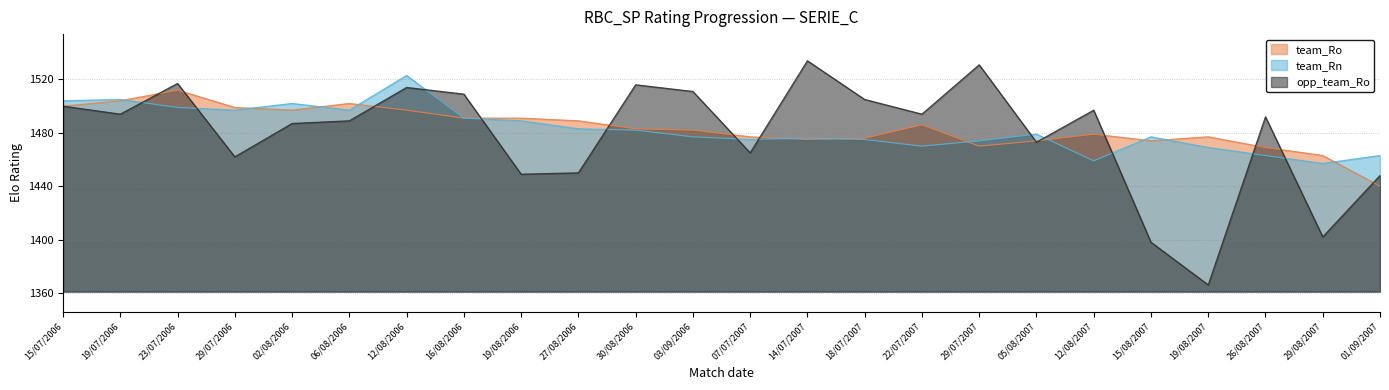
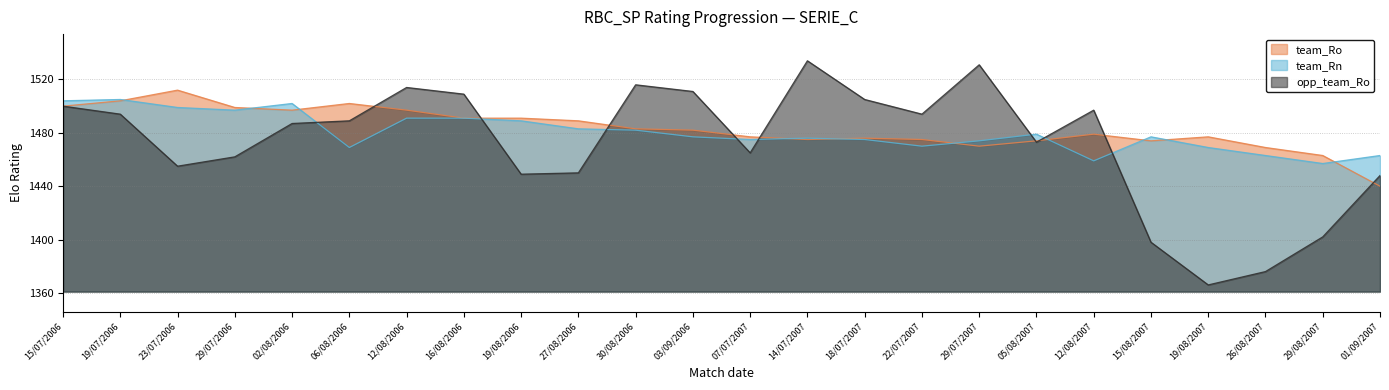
  {
    "team_Ro": {
      "23/07/2006": 1512,
      "29/07/2006": 1499,
      "02/08/2006": 1497,
      "06/08/2006": 1502,
      "12/08/2006": 1497,
      "19/08/2006": 1491,
      "27/08/2006": 1489,
      "03/09/2006": 1482,
      "07/07/2007": 1477,
-     "22/07/2007": 1486,
+     "22/07/2007": 1475,
      "29/07/2007": 1470,
      "12/08/2007": 1479,
      "15/08/2007": 1474,
      "19/08/2007": 1477,
      "26/08/2007": 1469,
      "29/08/2007": 1463,
      "01/09/2007": 1440
    },
    "team_Rn": {
      "15/07/2006": 1504,
      "23/07/2006": 1499,
      "29/07/2006": 1497,
      "02/08/2006": 1502,
-     "06/08/2006": 1497,
-     "12/08/2006": 1523,
+     "06/08/2006": 1469,
+     "12/08/2006": 1491,
      "19/08/2006": 1489,
      "27/08/2006": 1483,
      "03/09/2006": 1477,
      "07/07/2007": 1475,
      "22/07/2007": 1470,
      "29/07/2007": 1474,
      "05/08/2007": 1479,
      "12/08/2007": 1459,
      "15/08/2007": 1477,
      "19/08/2007": 1469,
      "26/08/2007": 1463,
      "29/08/2007": 1457,
      "01/09/2007": 1463
    },
    "opp_team_Ro": {
      "19/07/2006": 1494,
-     "23/07/2006": 1517,
+     "23/07/2006": 1455,
      "29/07/2006": 1462,
      "02/08/2006": 1487,
      "06/08/2006": 1489,
      "12/08/2006": 1514,
      "16/08/2006": 1509,
      "19/08/2006": 1449,
      "27/08/2006": 1450,
      "30/08/2006": 1516,
      "03/09/2006": 1511,
      "07/07/2007": 1465,
      "14/07/2007": 1534,
      "18/07/2007": 1505,
      "22/07/2007": 1494,
      "29/07/2007": 1531,
      "12/08/2007": 1497,
      "15/08/2007": 1398,
      "19/08/2007": 1366,
-     "26/08/2007": 1492,
+     "26/08/2007": 1376,
      "29/08/2007": 1402,
      "01/09/2007": 1448
    }
  }
